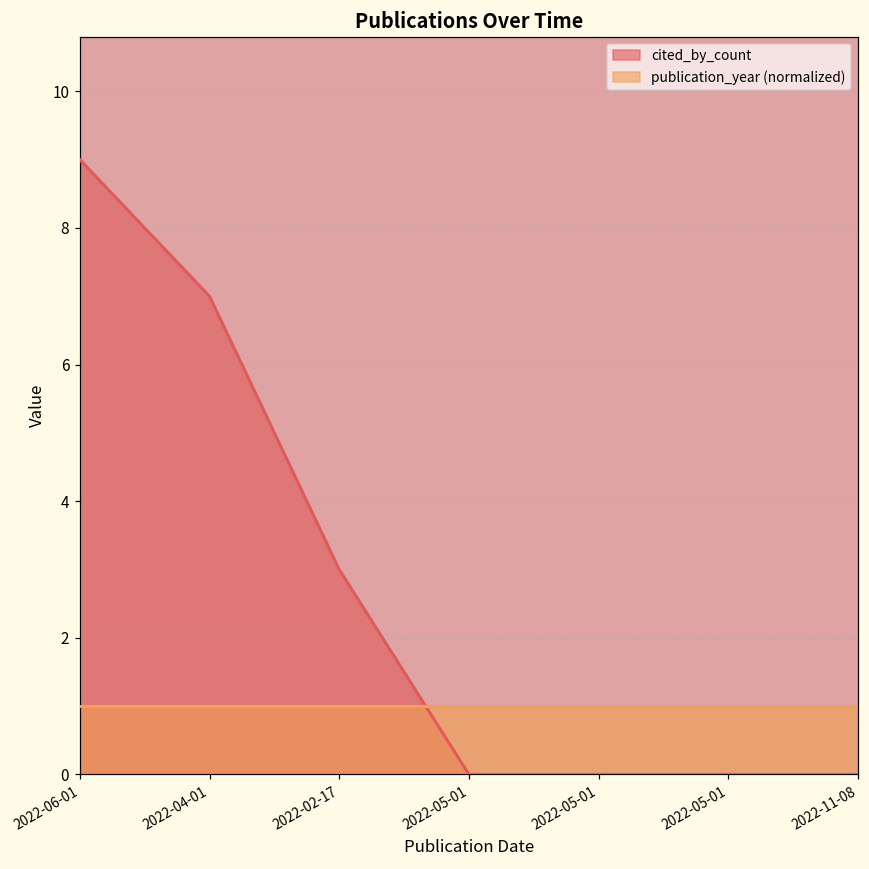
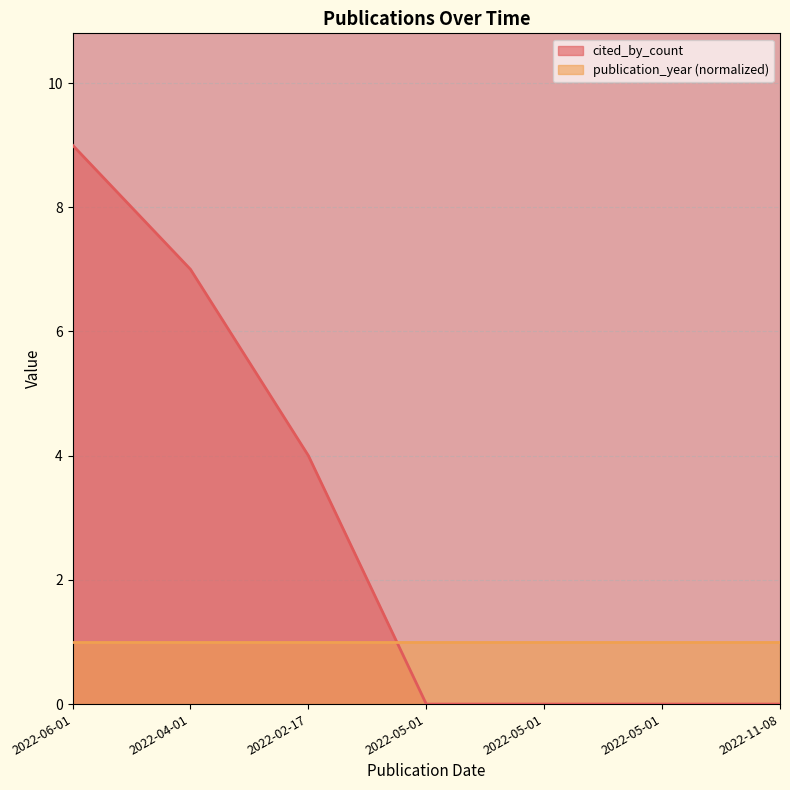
  {
    "cited_by_count": {
      "2022-06-01": 9,
      "2022-04-01": 7,
-     "2022-02-17": 3,
+     "2022-02-17": 4,
      "2022-11-08": 0
    },
    "publication_year (normalized)": {
      "2022-06-01": 1,
      "2022-04-01": 1,
      "2022-02-17": 1,
      "2022-11-08": 1
    }
  }
